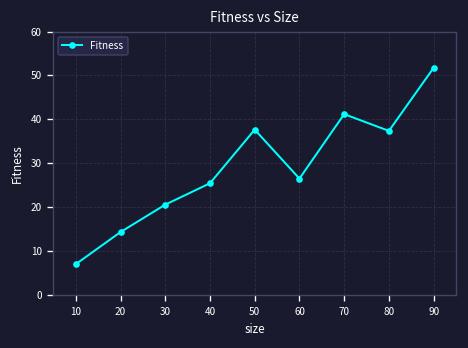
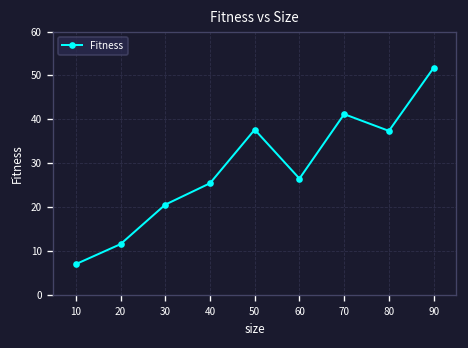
  {
    "10": 7,
-   "20": 14,
+   "20": 12,
    "30": 21,
    "40": 25,
    "50": 38,
    "60": 27,
    "70": 41,
    "80": 37,
    "90": 52
  }
